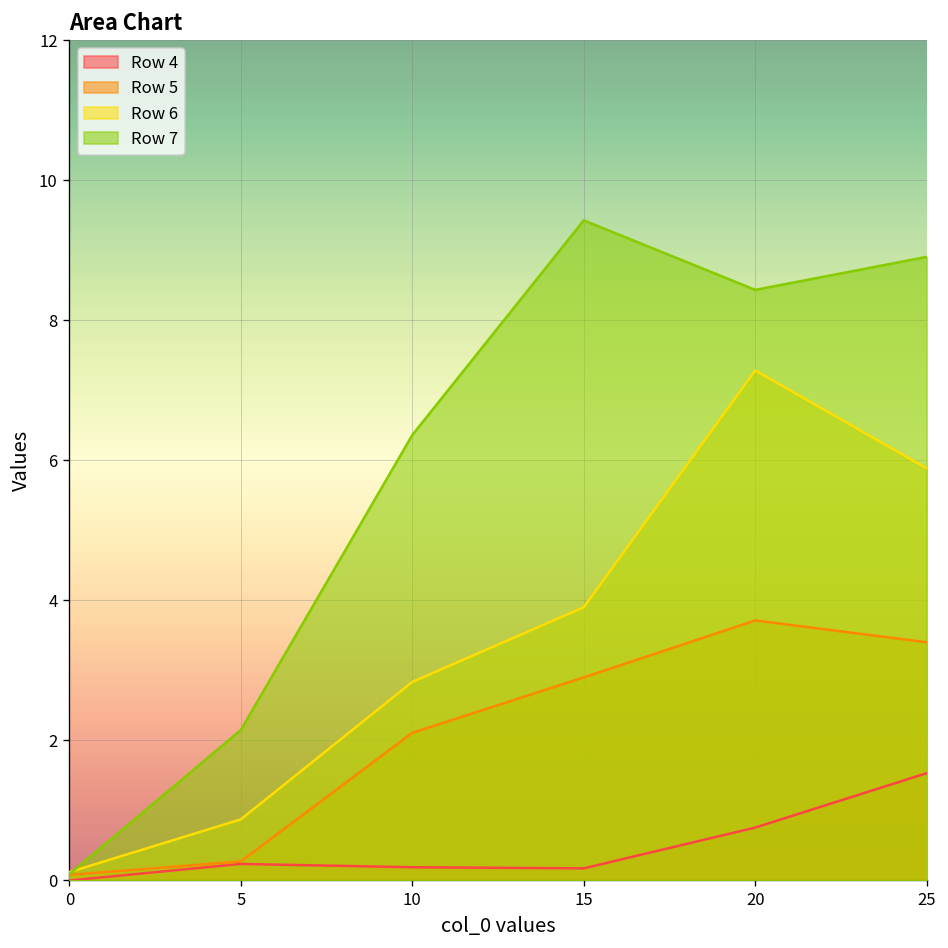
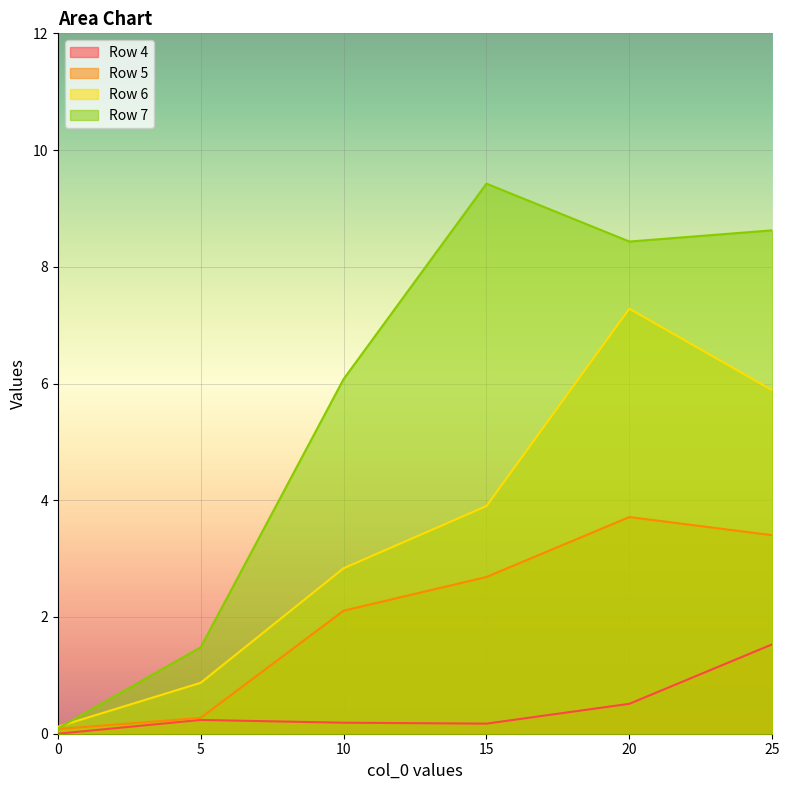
  {
    "Row 4": {
      "0": 0.0,
      "10": 0.2,
      "15": 0.2,
-     "20": 0.8,
+     "20": 0.5,
      "25": 1.5
    },
    "Row 5": {
      "10": 2.1,
-     "15": 2.9,
+     "15": 2.7,
      "20": 3.7,
      "25": 3.4
    },
    "Row 6": {
      "5": 0.9,
      "10": 2.8,
      "15": 3.9,
      "20": 7.3,
      "25": 5.9
    },
    "Row 7": {
-     "5": 2.1,
-     "10": 6.4,
+     "5": 1.5,
+     "10": 6.1,
      "15": 9.4,
      "20": 8.4,
-     "25": 8.9
+     "25": 8.6
    }
  }
